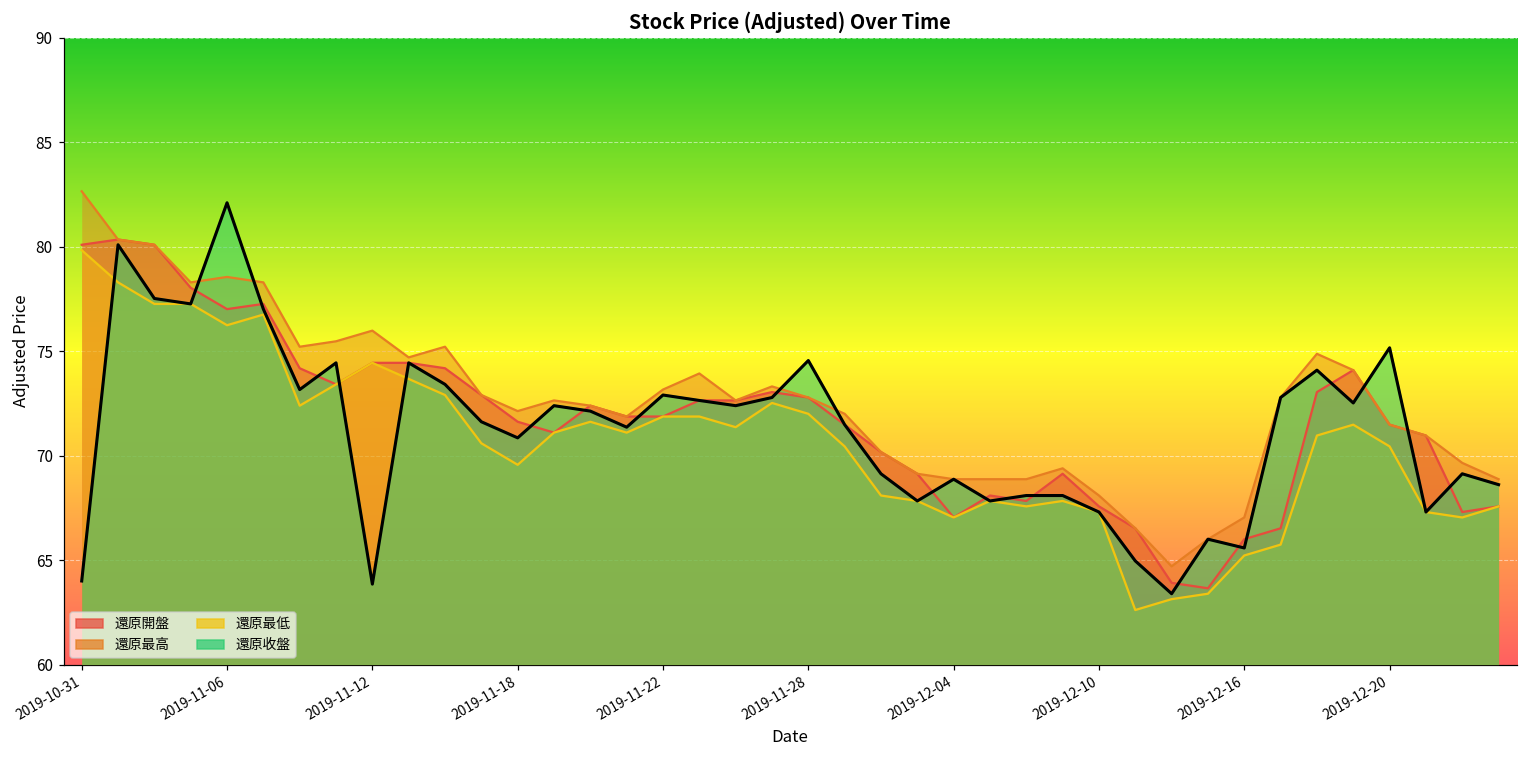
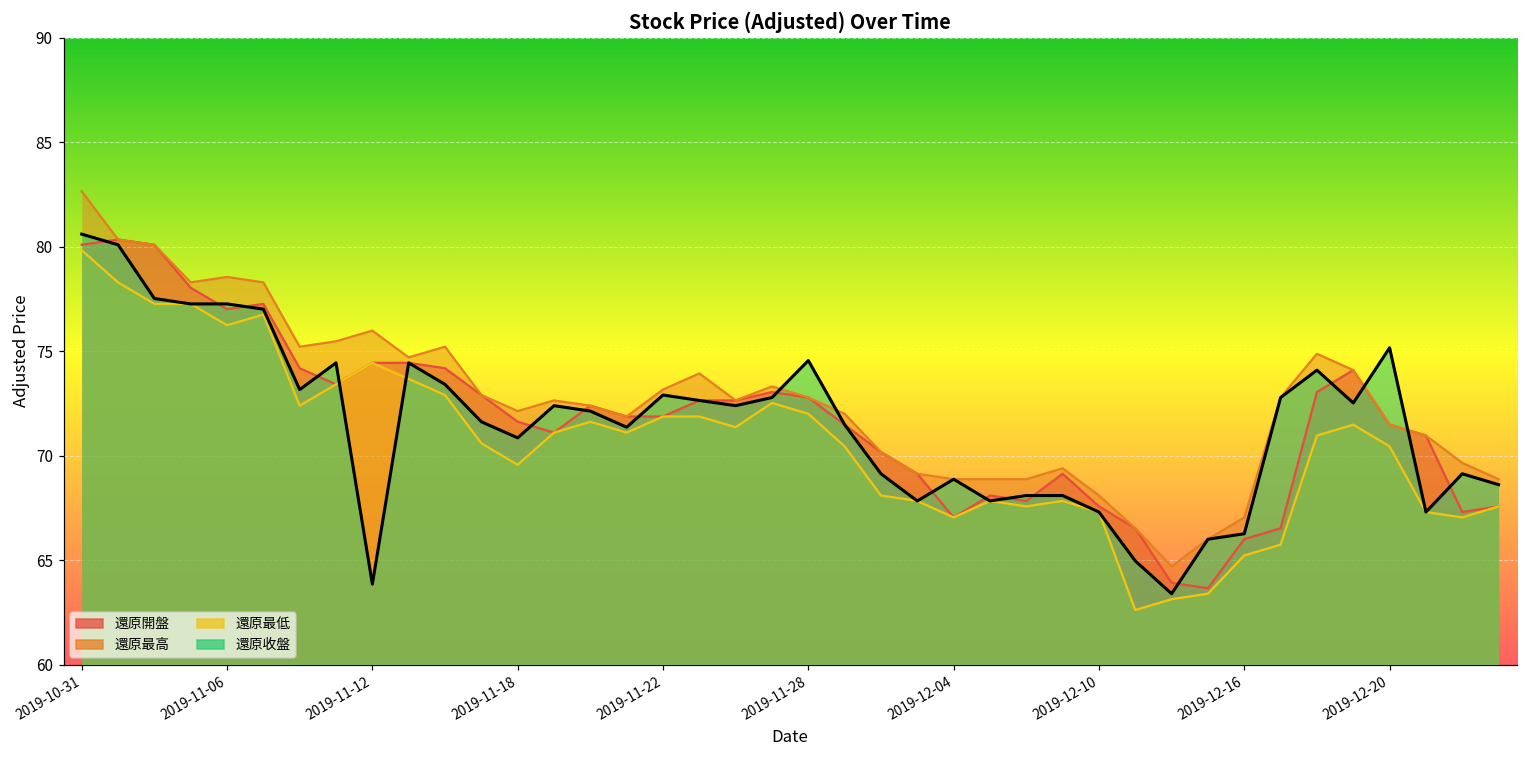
  {
    "還原收盤": {
-     "2019-10-31": 64.0,
-     "2019-11-06": 82.1,
+     "2019-10-31": 80.6,
+     "2019-11-06": 77.3,
      "2019-11-12": 63.9,
      "2019-11-18": 70.9,
      "2019-11-22": 72.9,
      "2019-11-28": 74.6,
-     "2019-12-16": 65.6,
+     "2019-12-16": 66.3,
      "2019-12-20": 75.2
    }
  }
